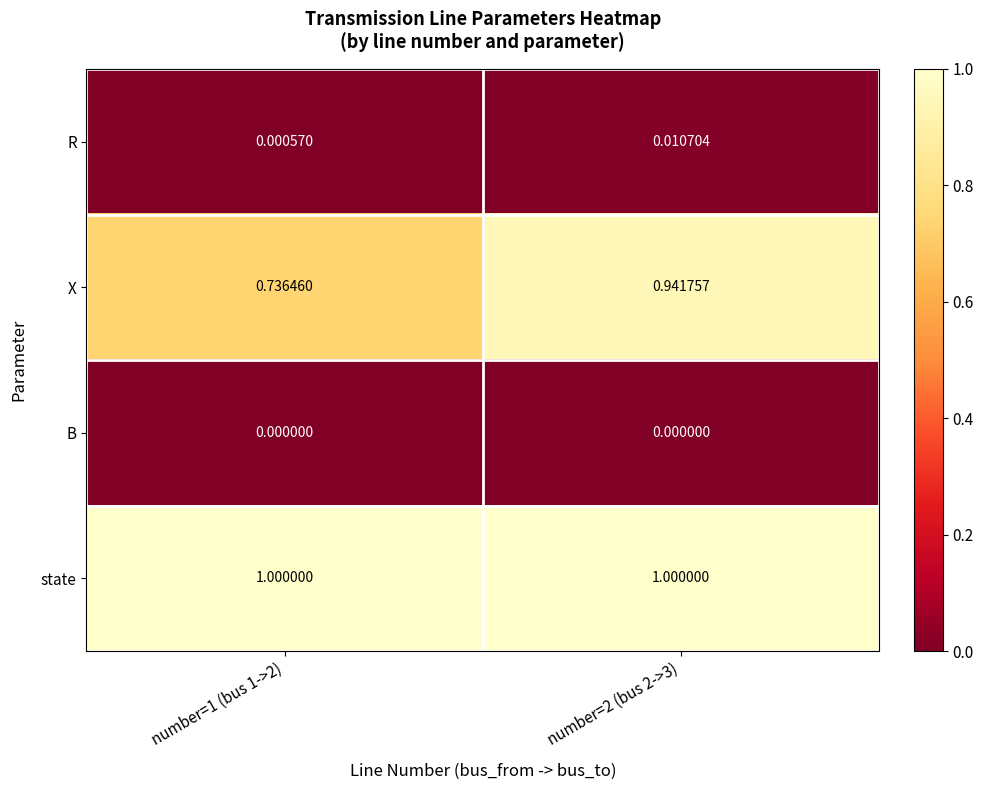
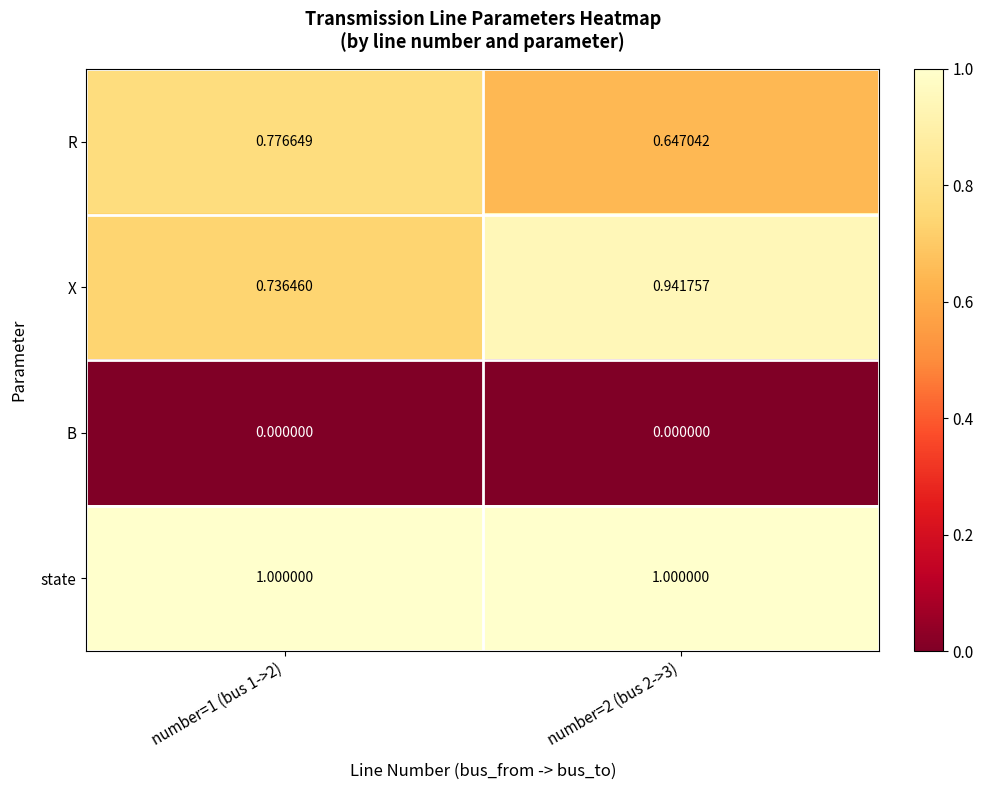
  {
    "R": {
-     "number=1 (bus 1->2)": 0.000570,
-     "number=2 (bus 2->3)": 0.010704
+     "number=1 (bus 1->2)": 0.776649,
+     "number=2 (bus 2->3)": 0.647042
    },
    "X": {
      "number=1 (bus 1->2)": 0.736460,
      "number=2 (bus 2->3)": 0.941757
    },
    "B": {
      "number=1 (bus 1->2)": 0.000000,
      "number=2 (bus 2->3)": 0.000000
    },
    "state": {
      "number=1 (bus 1->2)": 1.000000,
      "number=2 (bus 2->3)": 1.000000
    }
  }
